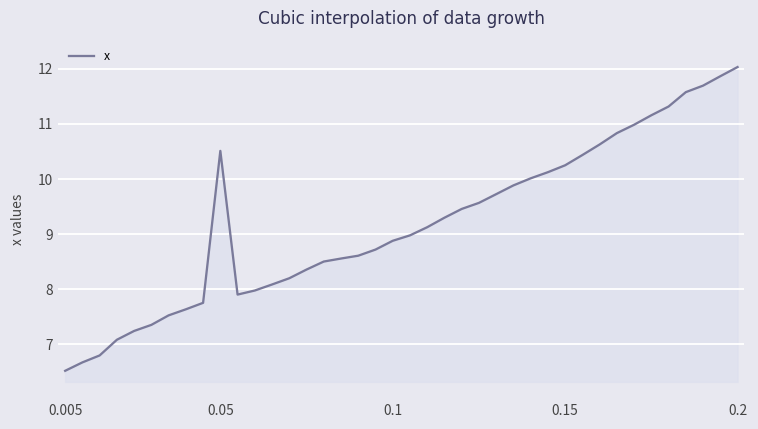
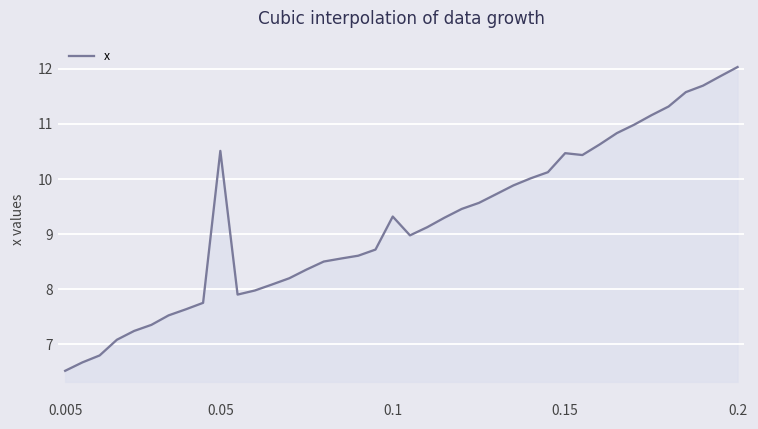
  {
    "0.005": 6.5,
    "0.05": 10.5,
-   "0.1": 8.9,
-   "0.15": 10.3,
+   "0.1": 9.3,
+   "0.15": 10.5,
    "0.2": 12.0
  }
